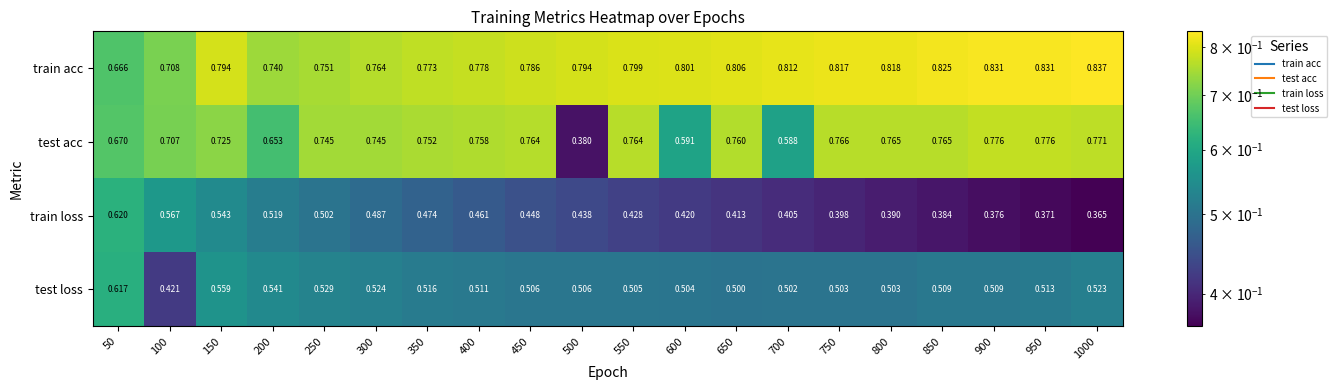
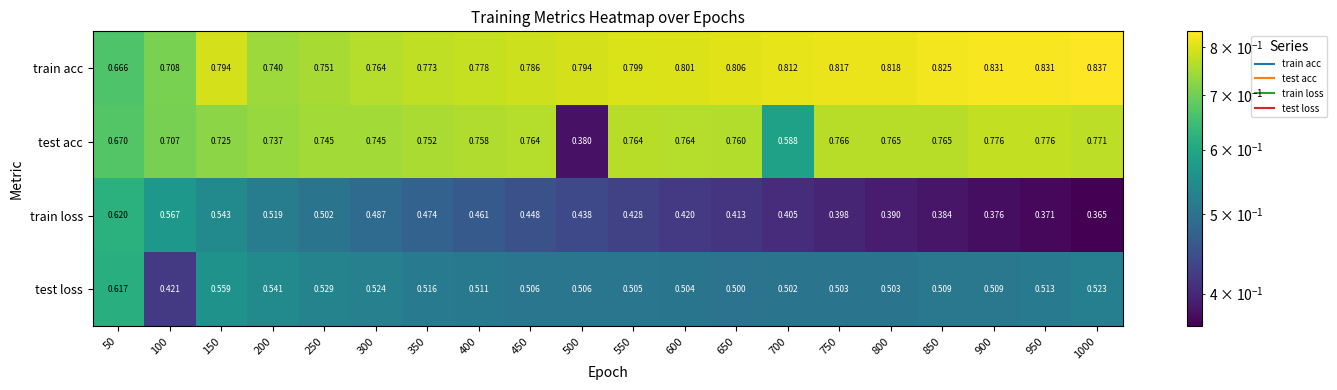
  {
    "train acc": {
      "50": 0.666,
      "100": 0.708,
      "150": 0.794,
      "200": 0.740,
      "250": 0.751,
      "300": 0.764,
      "350": 0.773,
      "400": 0.778,
      "450": 0.786,
      "500": 0.794,
      "550": 0.799,
      "600": 0.801,
      "650": 0.806,
      "700": 0.812,
      "750": 0.817,
      "800": 0.818,
      "850": 0.825,
      "900": 0.831,
      "950": 0.831,
      "1000": 0.837
    },
    "test acc": {
      "50": 0.670,
      "100": 0.707,
      "150": 0.725,
-     "200": 0.653,
+     "200": 0.737,
      "250": 0.745,
      "300": 0.745,
      "350": 0.752,
      "400": 0.758,
      "450": 0.764,
      "500": 0.380,
      "550": 0.764,
-     "600": 0.591,
+     "600": 0.764,
      "650": 0.760,
      "700": 0.588,
      "750": 0.766,
      "800": 0.765,
      "850": 0.765,
      "900": 0.776,
      "950": 0.776,
      "1000": 0.771
    },
    "train loss": {
      "50": 0.620,
      "100": 0.567,
      "150": 0.543,
      "200": 0.519,
      "250": 0.502,
      "300": 0.487,
      "350": 0.474,
      "400": 0.461,
      "450": 0.448,
      "500": 0.438,
      "550": 0.428,
      "600": 0.420,
      "650": 0.413,
      "700": 0.405,
      "750": 0.398,
      "800": 0.390,
      "850": 0.384,
      "900": 0.376,
      "950": 0.371,
      "1000": 0.365
    },
    "test loss": {
      "50": 0.617,
      "100": 0.421,
      "150": 0.559,
      "200": 0.541,
      "250": 0.529,
      "300": 0.524,
      "350": 0.516,
      "400": 0.511,
      "450": 0.506,
      "500": 0.506,
      "550": 0.505,
      "600": 0.504,
      "650": 0.500,
      "700": 0.502,
      "750": 0.503,
      "800": 0.503,
      "850": 0.509,
      "900": 0.509,
      "950": 0.513,
      "1000": 0.523
    }
  }
